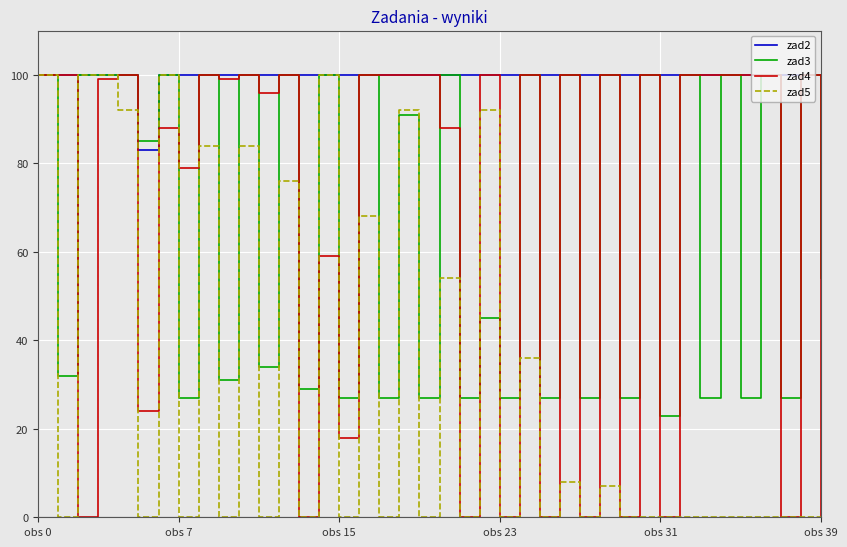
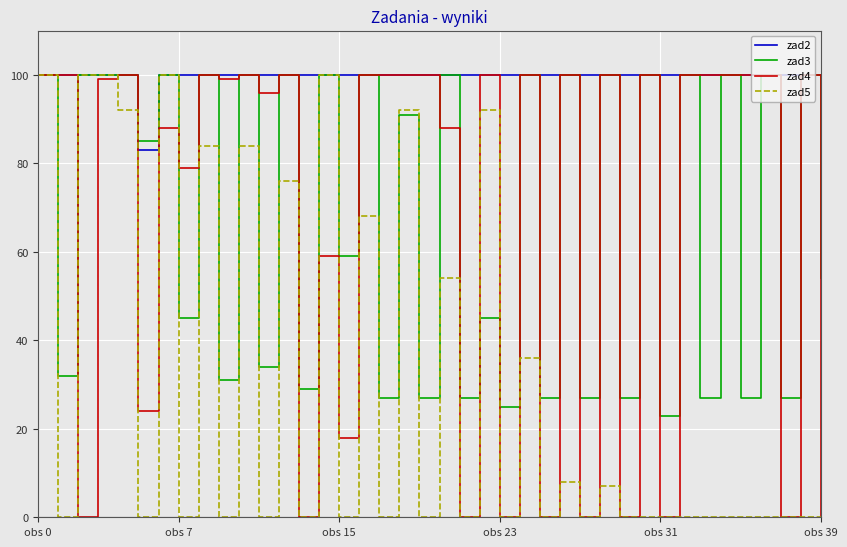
  {
    "zad2": {
      "obs 7": 100,
      "obs 15": 100,
      "obs 23": 100,
      "obs 31": 100,
      "obs 39": 100
    },
    "zad3": {
-     "obs 7": 27,
-     "obs 15": 27,
-     "obs 23": 27,
+     "obs 7": 45,
+     "obs 15": 59,
+     "obs 23": 25,
      "obs 31": 23,
      "obs 39": 54
    },
    "zad4": {
      "obs 7": 79,
      "obs 15": 18
    },
    "zad5": {
      "obs 7": 0,
      "obs 15": 0
    }
  }
